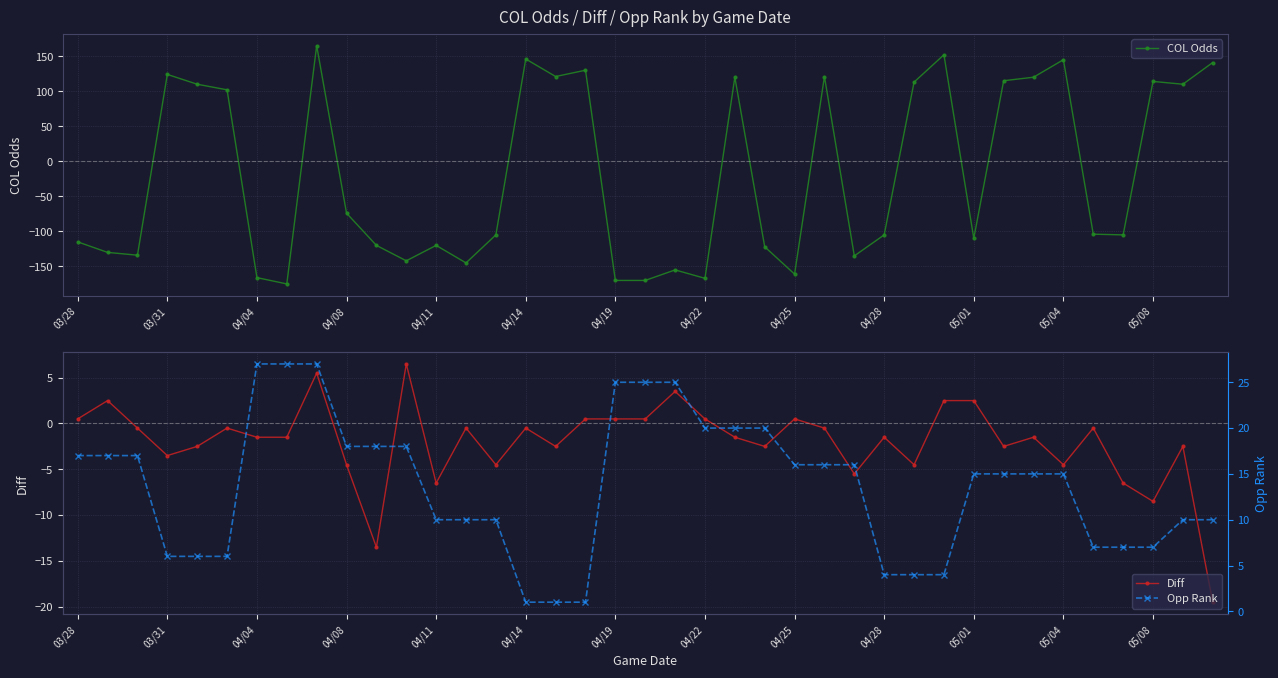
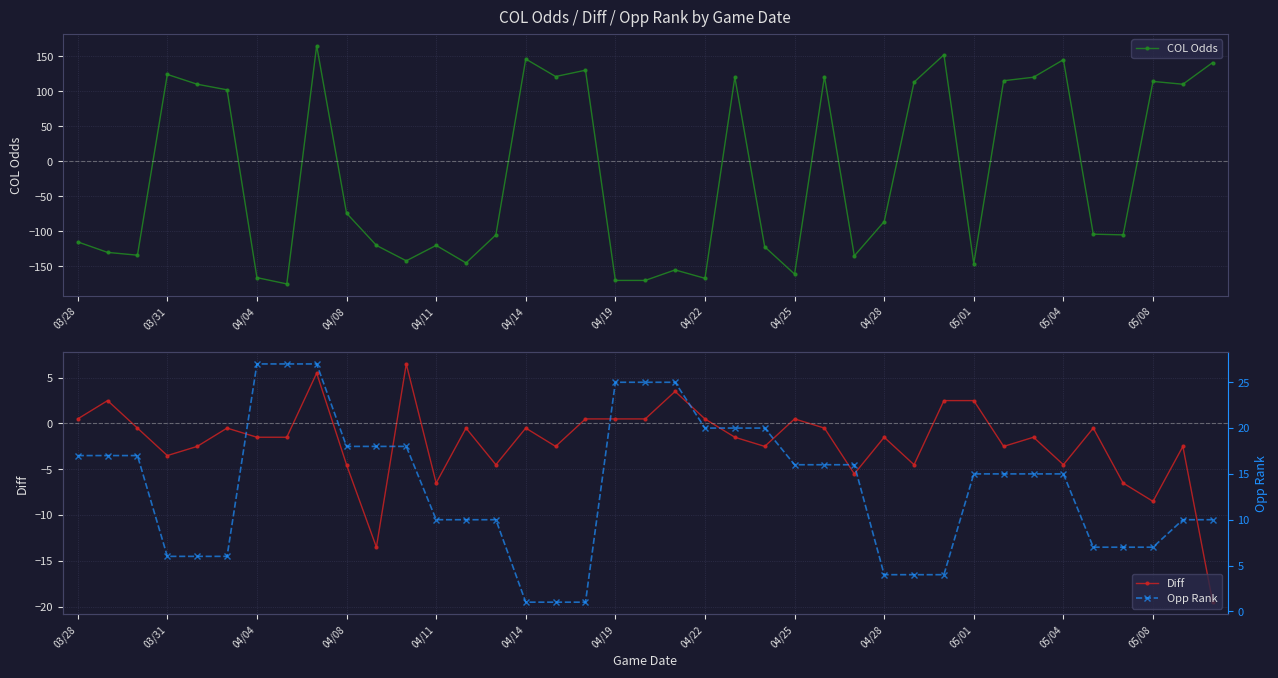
  {
    "COL Odds / Diff / Opp Rank by Game Date": {
      "03/28": -120,
      "03/31": 120,
      "04/04": -170,
      "04/08": -70,
      "04/11": -120,
      "04/14": 150,
      "04/19": -170,
      "04/22": -170,
      "04/25": -160,
-     "04/28": -110,
-     "05/01": -110,
+     "04/28": -90,
+     "05/01": -150,
      "05/04": 150
    }
  }
